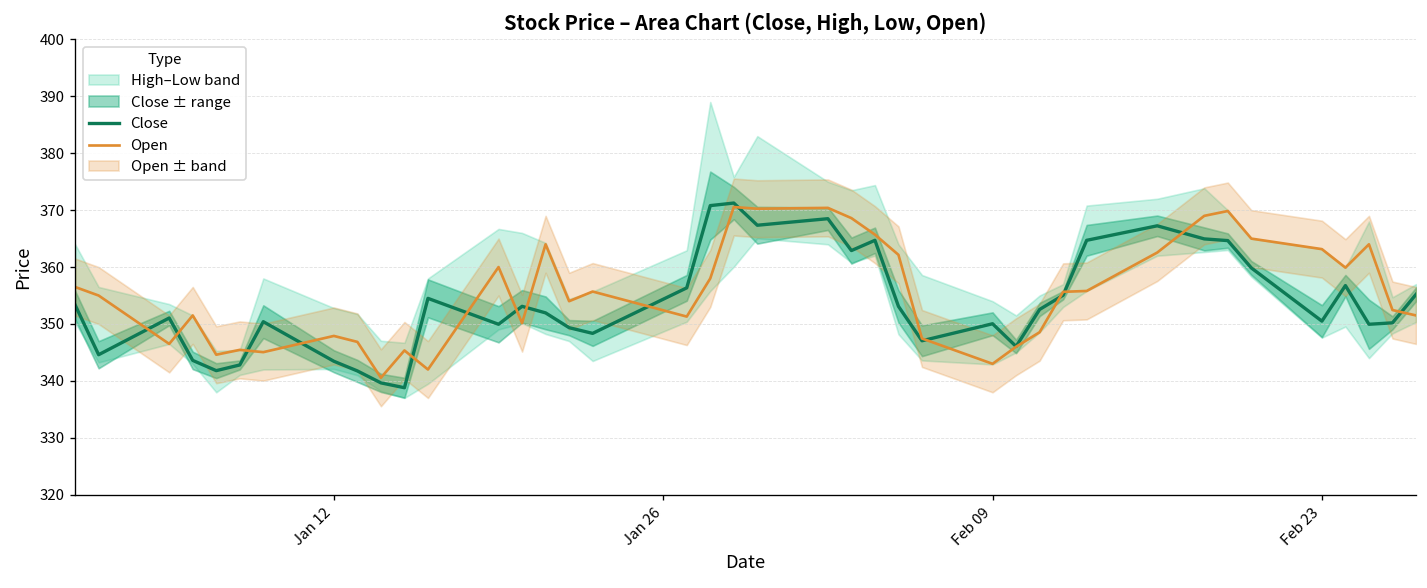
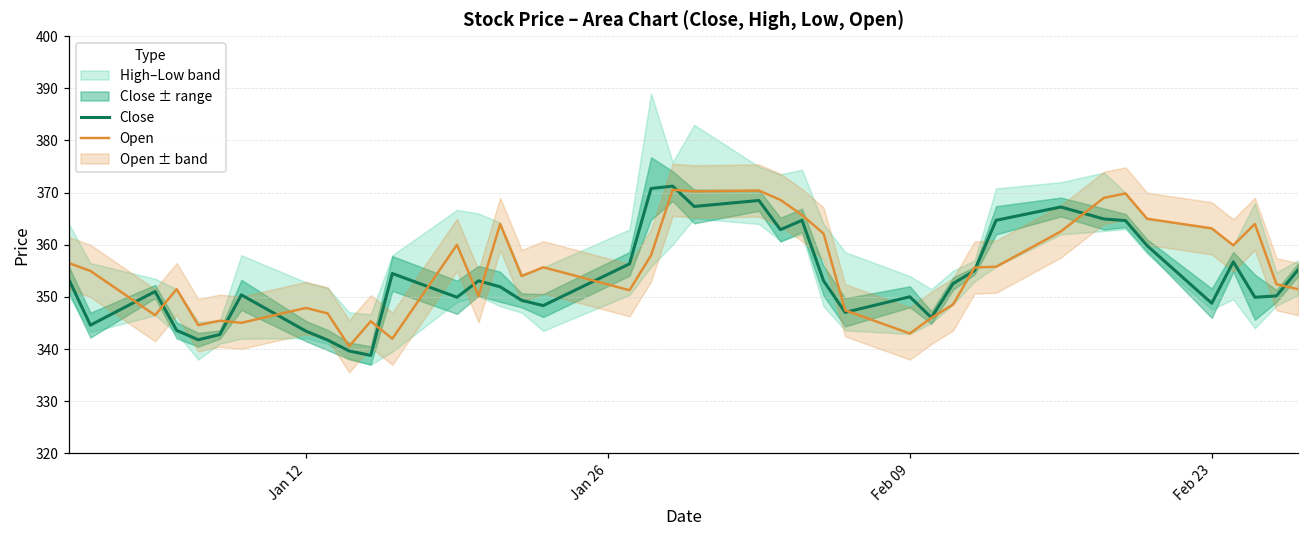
  {
    "Close": {
      "Jan 12": 343,
      "Feb 09": 350,
-     "Feb 23": 351
+     "Feb 23": 349
    }
  }
